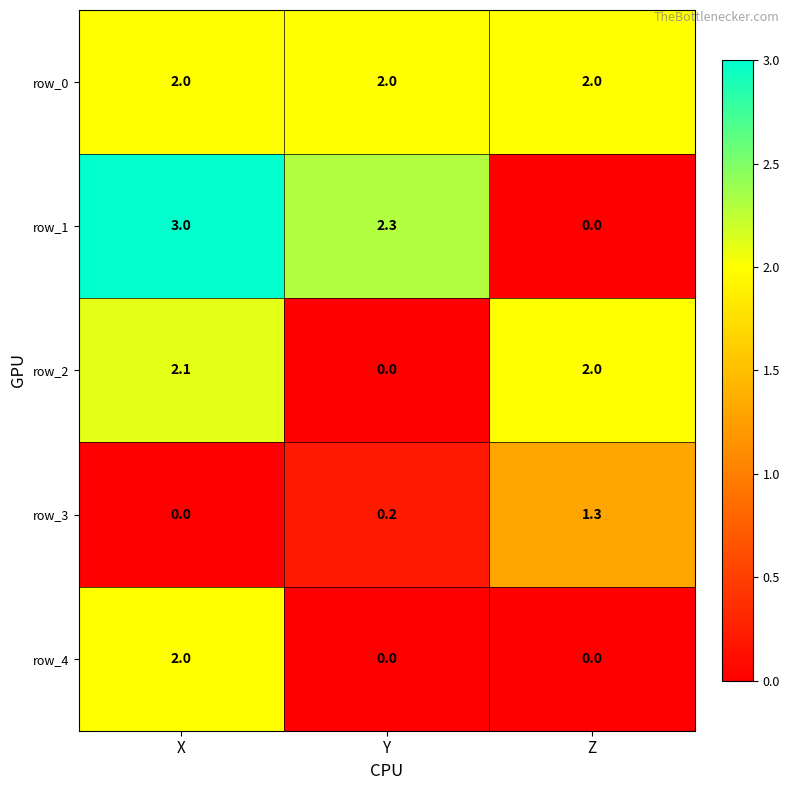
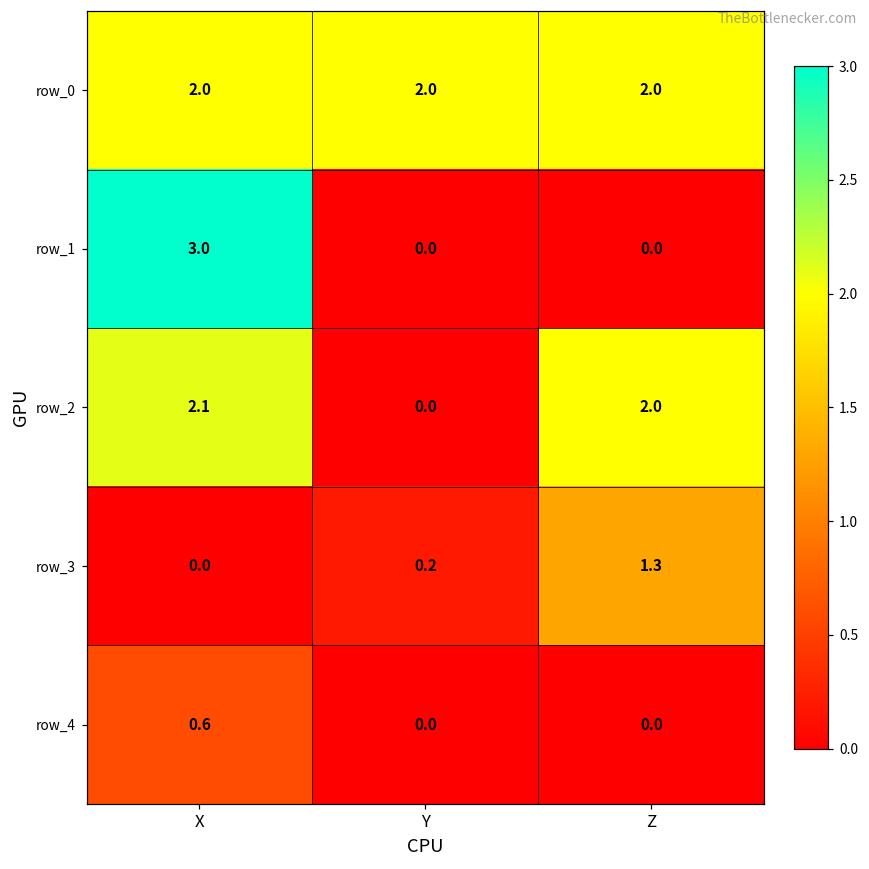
  {
    "row_0": {
      "X": 2.0,
      "Y": 2.0,
      "Z": 2.0
    },
    "row_1": {
      "X": 3.0,
-     "Y": 2.3,
+     "Y": 0.0,
      "Z": 0.0
    },
    "row_2": {
      "X": 2.1,
      "Y": 0.0,
      "Z": 2.0
    },
    "row_3": {
      "X": 0.0,
      "Y": 0.2,
      "Z": 1.3
    },
    "row_4": {
-     "X": 2.0,
+     "X": 0.6,
      "Y": 0.0,
      "Z": 0.0
    }
  }
